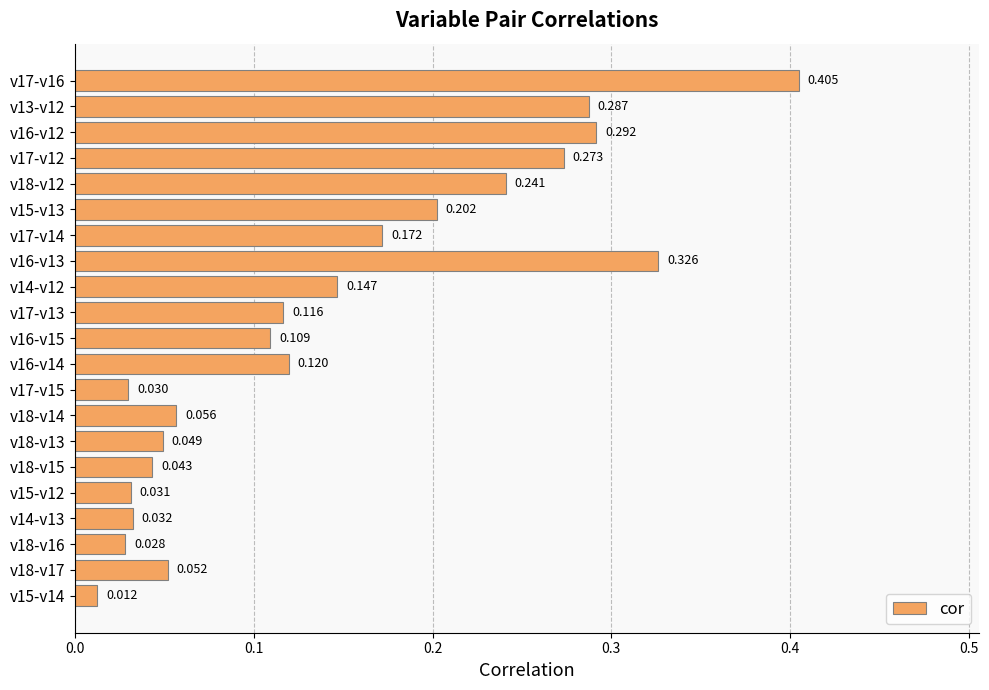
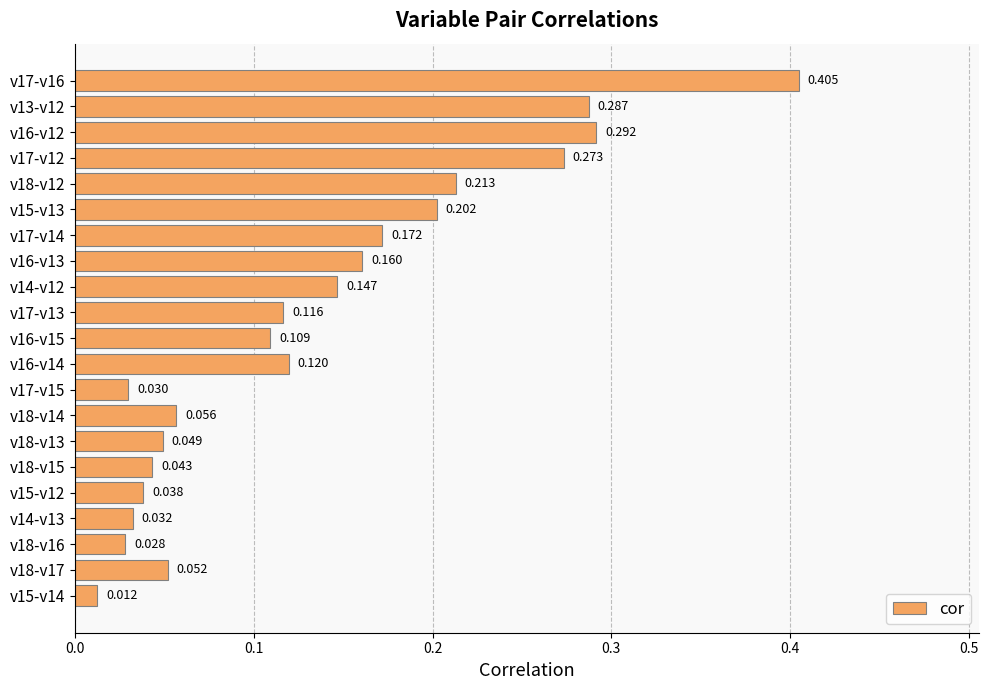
  {
    "v17-v16": 0.405,
    "v13-v12": 0.287,
    "v16-v12": 0.292,
    "v17-v12": 0.273,
-   "v18-v12": 0.241,
+   "v18-v12": 0.213,
    "v15-v13": 0.202,
    "v17-v14": 0.172,
-   "v16-v13": 0.326,
+   "v16-v13": 0.160,
    "v14-v12": 0.147,
    "v17-v13": 0.116,
    "v16-v15": 0.109,
    "v16-v14": 0.120,
    "v17-v15": 0.030,
    "v18-v14": 0.056,
    "v18-v13": 0.049,
    "v18-v15": 0.043,
-   "v15-v12": 0.031,
+   "v15-v12": 0.038,
    "v14-v13": 0.032,
    "v18-v16": 0.028,
    "v18-v17": 0.052,
    "v15-v14": 0.012
  }
